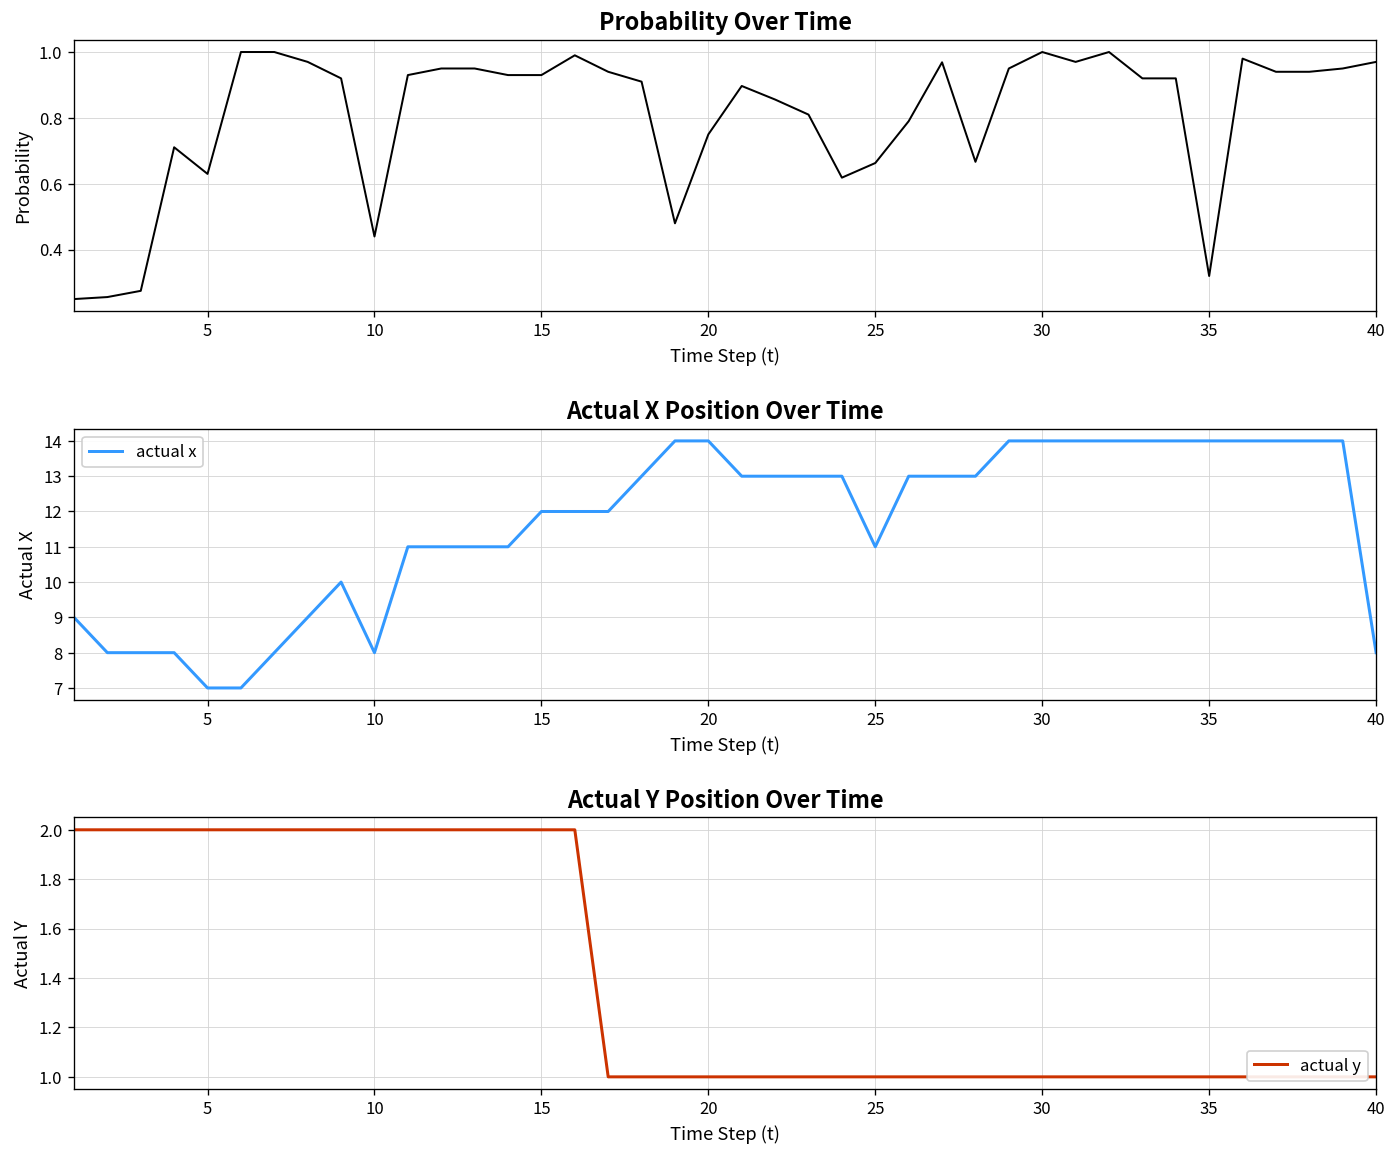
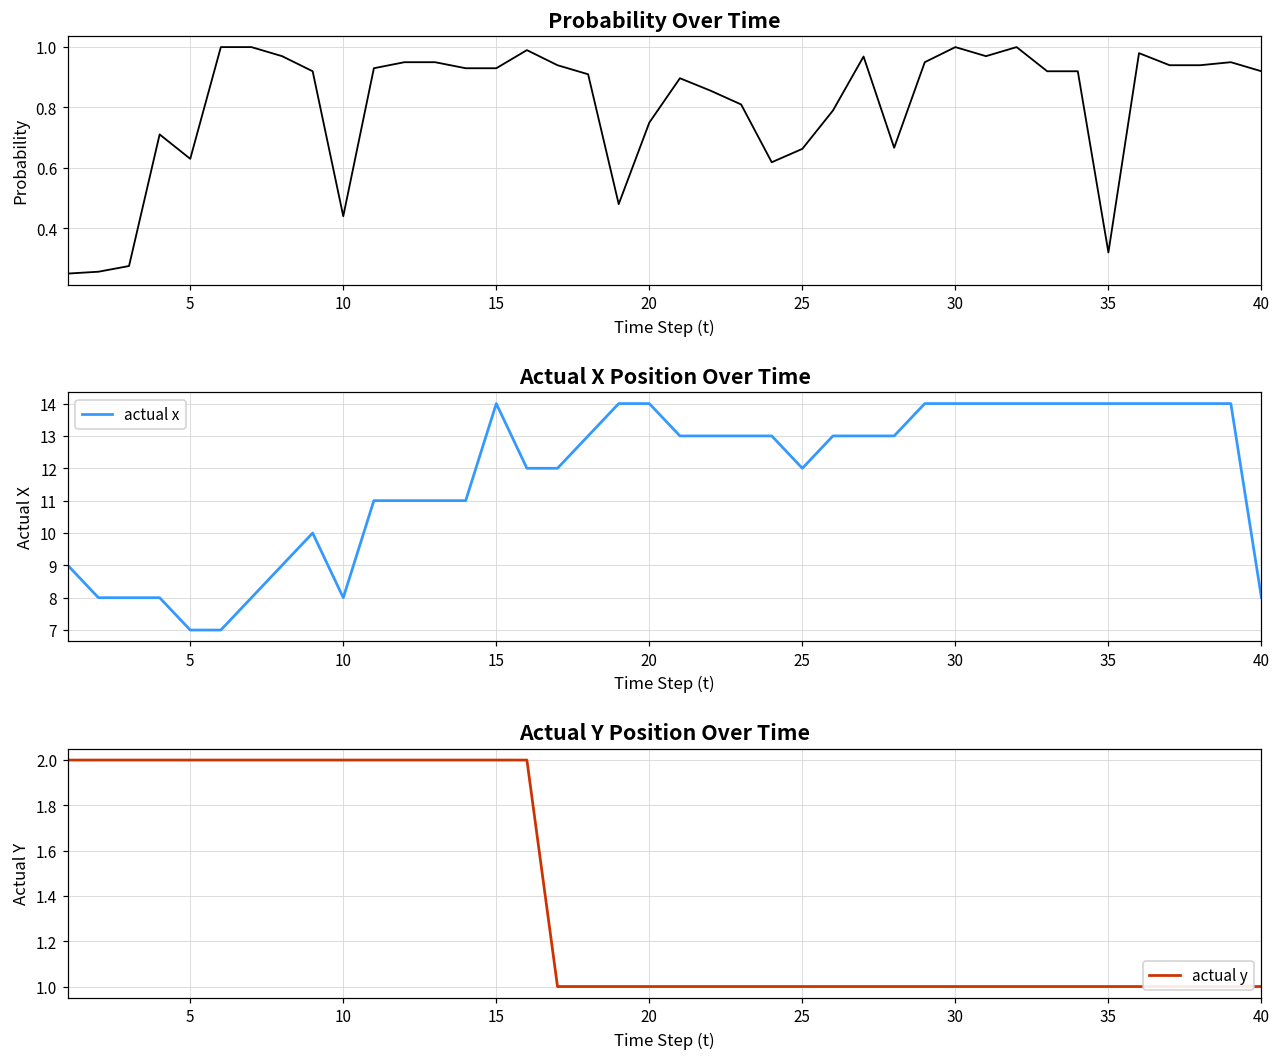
  {
    "Probability Over Time": {
      "5": 0.63,
      "10": 0.44,
      "15": 0.93,
      "20": 0.75,
      "25": 0.66,
      "30": 1.00,
      "35": 0.32,
-     "40": 0.97
+     "40": 0.92
    },
    "Actual X Position Over Time": {
      "5": 7,
      "10": 8,
-     "15": 12,
+     "15": 14,
      "20": 14,
-     "25": 11,
+     "25": 12,
      "30": 14,
      "35": 14,
      "40": 8
    },
    "Actual Y Position Over Time": {
      "5": 2.00,
      "10": 2.00,
      "15": 2.00,
      "20": 1.00,
      "25": 1.00,
      "30": 1.00,
      "35": 1.00,
      "40": 1.00
    }
  }
